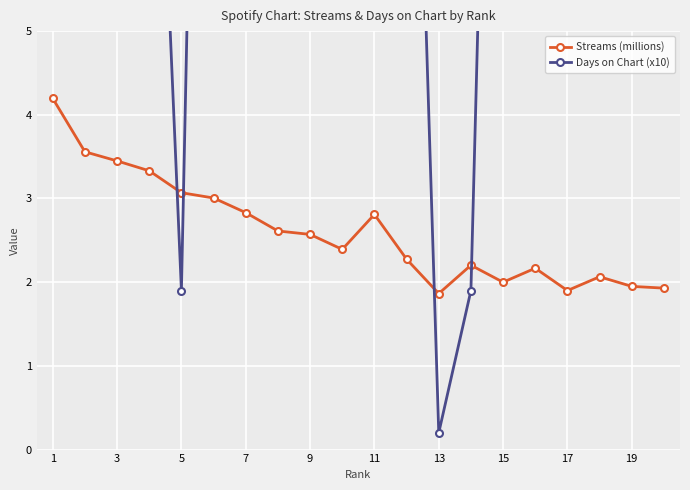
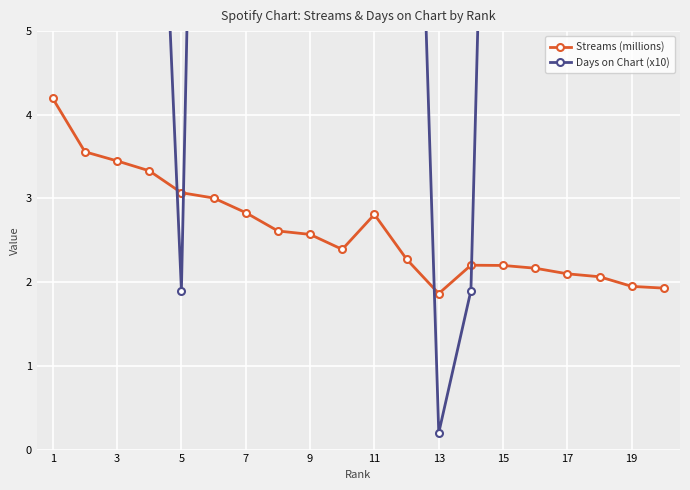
  {
    "Streams (millions)": {
      "1": 4.2,
      "3": 3.4,
      "5": 3.1,
      "7": 2.8,
      "9": 2.6,
      "11": 2.8,
      "13": 1.9,
-     "15": 2.0,
-     "17": 1.9,
+     "15": 2.2,
+     "17": 2.1,
      "19": 2.0
    },
    "Days on Chart (x10)": {
      "5": 1.9,
      "13": 0.2
    }
  }
